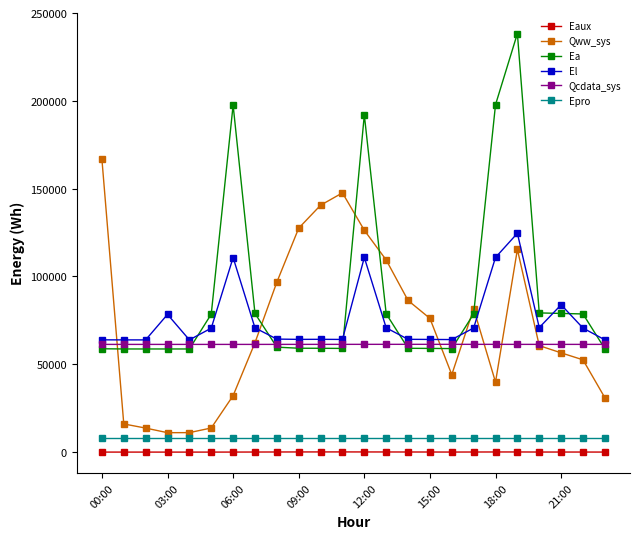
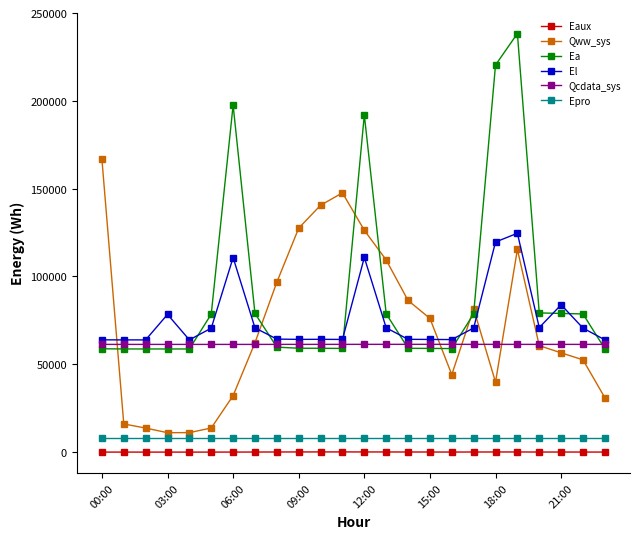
  {
    "Eaux": {
      "00:00": 0,
      "03:00": 0,
      "06:00": 0,
      "09:00": 0,
      "12:00": 0,
      "15:00": 0,
      "18:00": 0,
      "21:00": 0
    },
    "Qww_sys": {
      "00:00": 167000,
      "03:00": 11000,
      "06:00": 32000,
      "09:00": 128000,
      "12:00": 126000,
      "15:00": 76000,
      "18:00": 40000,
      "21:00": 57000
    },
    "Ea": {
      "00:00": 59000,
      "03:00": 59000,
      "06:00": 198000,
      "09:00": 59000,
      "12:00": 192000,
      "15:00": 59000,
-     "18:00": 198000,
+     "18:00": 220000,
      "21:00": 79000
    },
    "El": {
      "00:00": 64000,
      "03:00": 78000,
      "06:00": 111000,
      "09:00": 64000,
      "12:00": 111000,
      "15:00": 64000,
-     "18:00": 111000,
+     "18:00": 120000,
      "21:00": 84000
    },
    "Qcdata_sys": {
      "00:00": 61000,
      "03:00": 61000,
      "06:00": 61000,
      "09:00": 61000,
      "12:00": 61000,
      "15:00": 61000,
      "18:00": 61000,
      "21:00": 61000
    },
    "Epro": {
      "00:00": 8000,
      "03:00": 8000,
      "06:00": 8000,
      "09:00": 8000,
      "12:00": 8000,
      "15:00": 8000,
      "18:00": 8000,
      "21:00": 8000
    }
  }
